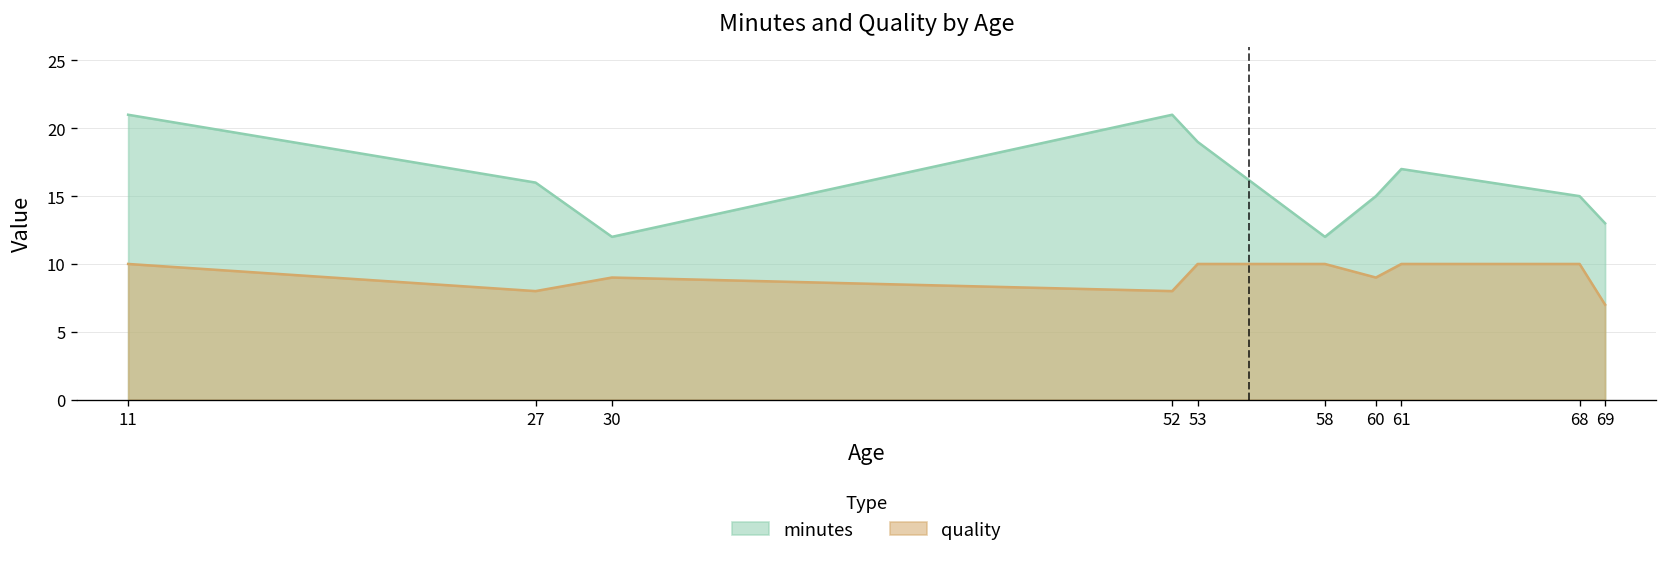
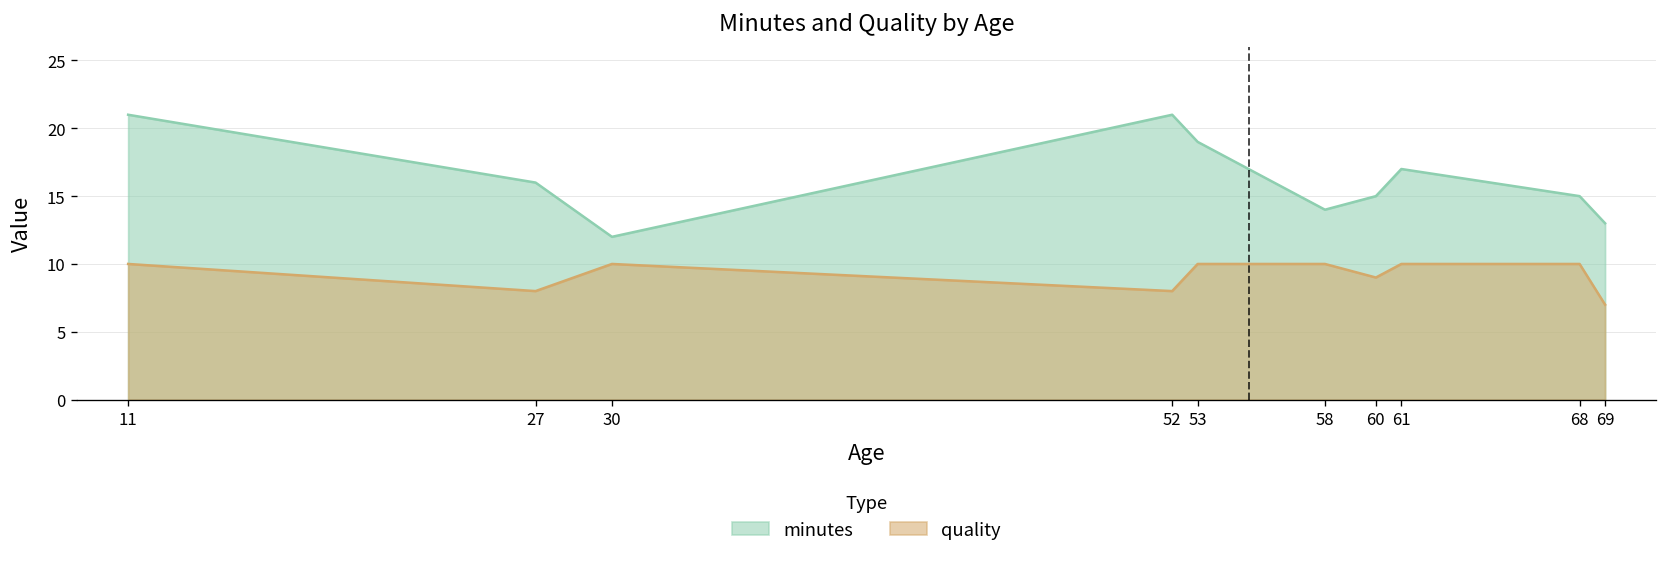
  {
    "minutes": {
      "11": 21,
      "27": 16,
      "30": 12,
      "52": 21,
      "53": 19,
-     "58": 12,
+     "58": 14,
      "60": 15,
      "61": 17,
      "68": 15,
      "69": 13
    },
    "quality": {
      "11": 10,
      "27": 8,
-     "30": 9,
+     "30": 10,
      "52": 8,
      "53": 10,
      "58": 10,
      "60": 9,
      "61": 10,
      "68": 10,
      "69": 7
    }
  }
